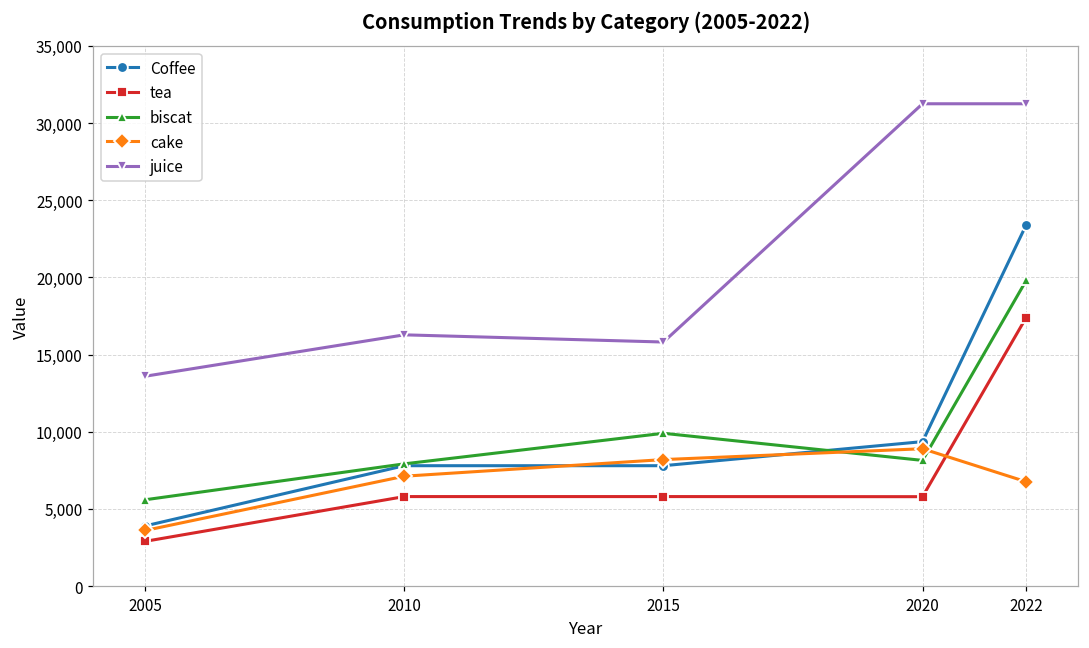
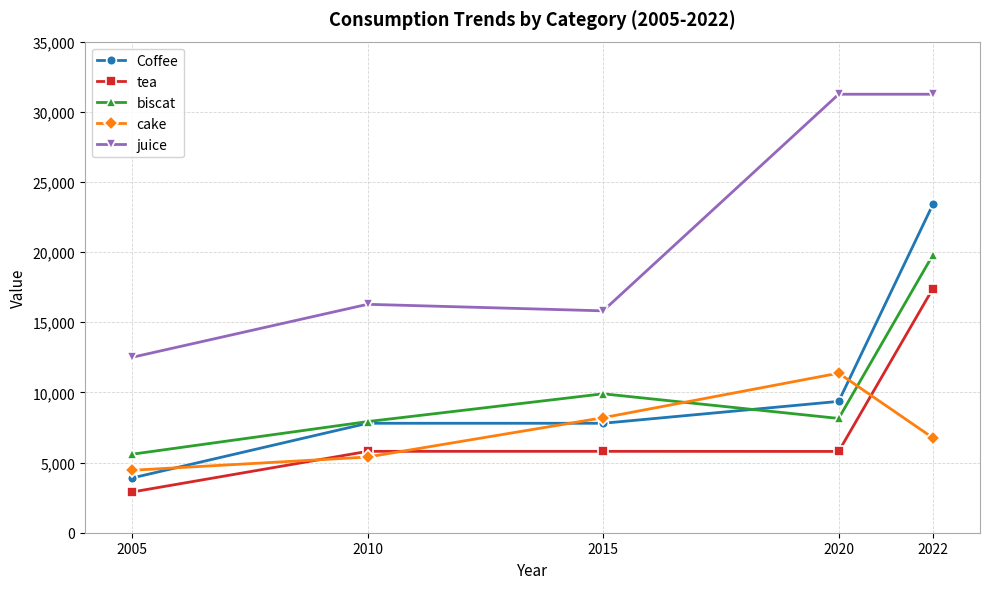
  {
    "Coffee": {
      "2005": "3,900",
      "2015": "7,800",
      "2020": "9,400",
      "2022": "23,400"
    },
    "tea": {
      "2005": "2,900",
      "2010": "5,800",
      "2015": "5,800",
      "2020": "5,800",
      "2022": "17,400"
    },
    "biscat": {
      "2005": "5,600",
      "2015": "9,900",
      "2020": "8,100",
      "2022": "19,800"
    },
    "cake": {
-     "2005": "3,600",
-     "2010": "7,100",
+     "2005": "4,500",
+     "2010": "5,400",
      "2015": "8,200",
-     "2020": "8,900",
+     "2020": "11,400",
      "2022": "6,800"
    },
    "juice": {
-     "2005": "13,600",
+     "2005": "12,500",
      "2010": "16,300",
      "2015": "15,800",
      "2020": "31,300",
      "2022": "31,300"
    }
  }
